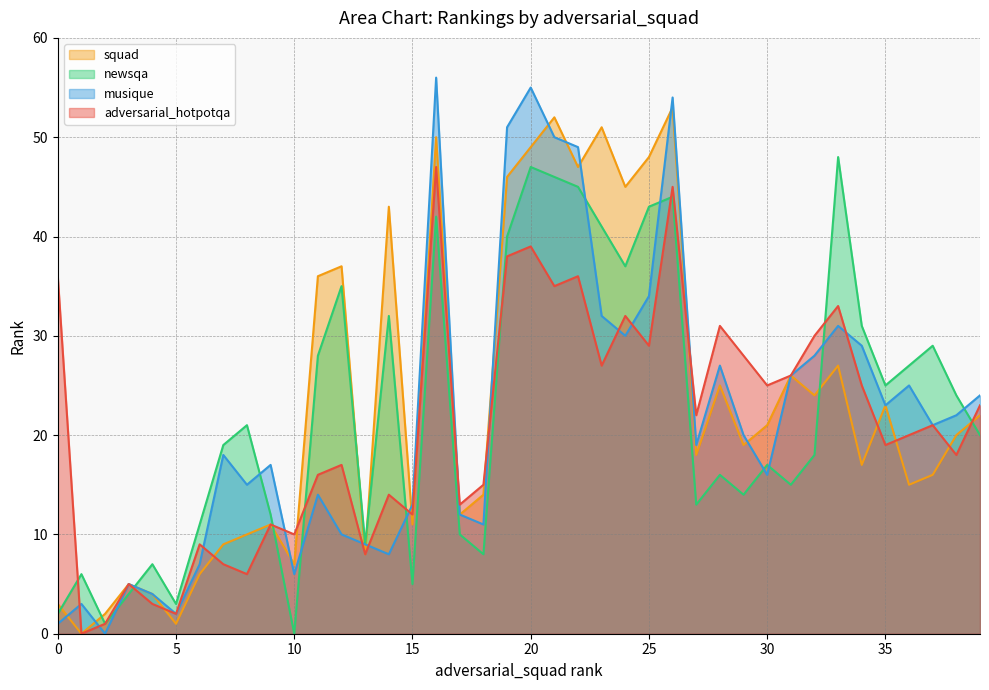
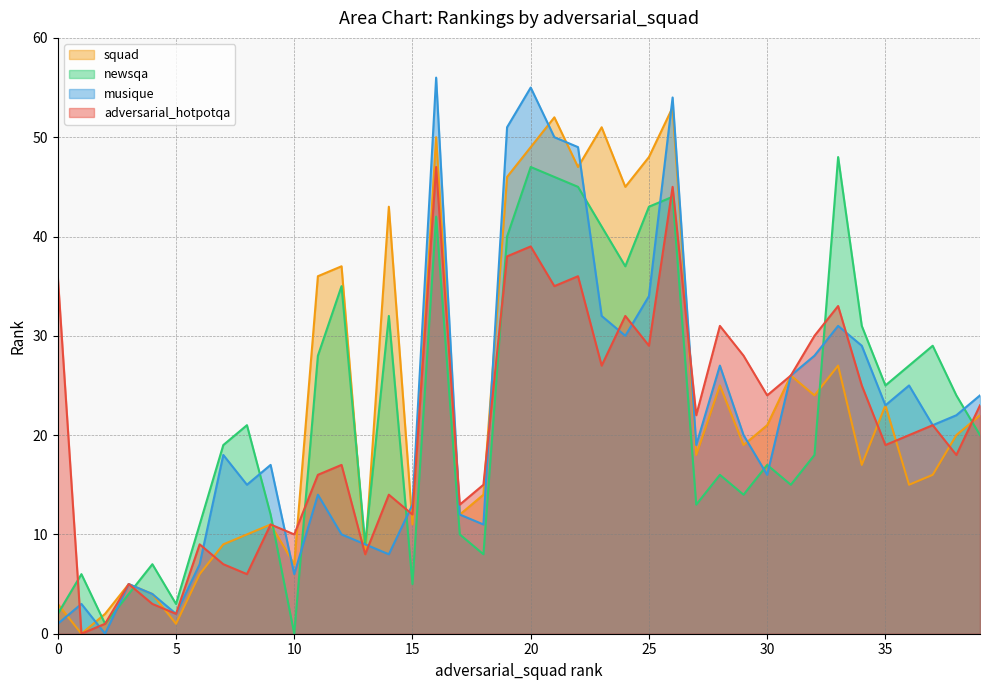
  {
    "squad": {
      "0": 3,
      "5": 1,
      "10": 7,
      "15": 11,
      "20": 49,
      "25": 48,
      "30": 21
    },
    "newsqa": {
      "0": 2,
      "5": 3,
      "10": 0,
      "15": 5,
      "20": 47,
      "25": 43,
      "30": 17,
      "35": 25
    },
    "musique": {
      "0": 1,
      "10": 6,
      "15": 13,
      "20": 55,
      "25": 34,
      "30": 16
    },
    "adversarial_hotpotqa": {
      "0": 36,
      "10": 10,
      "15": 12,
      "20": 39,
      "25": 29,
-     "30": 25,
+     "30": 24,
      "35": 19
    }
  }
